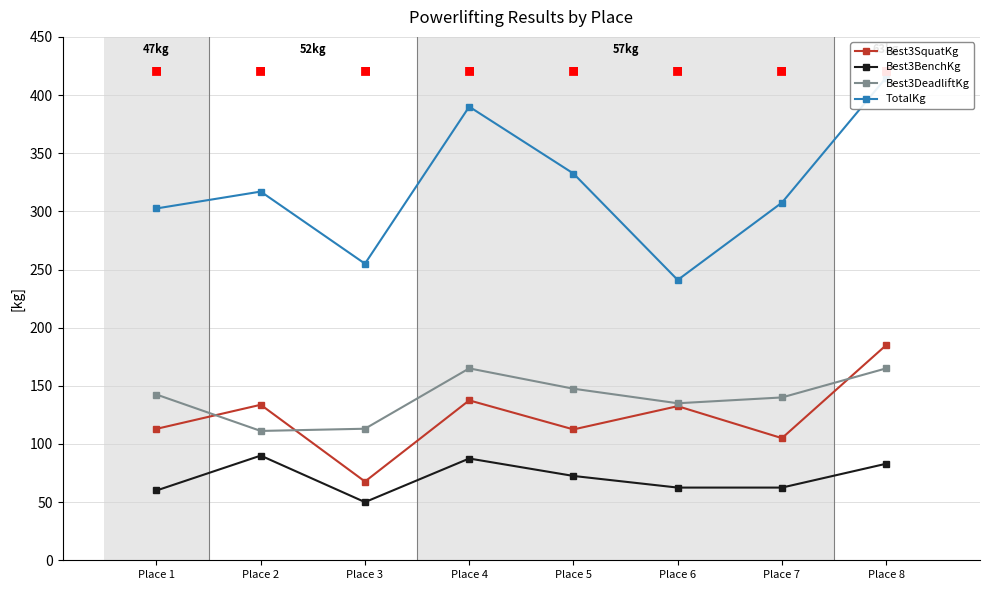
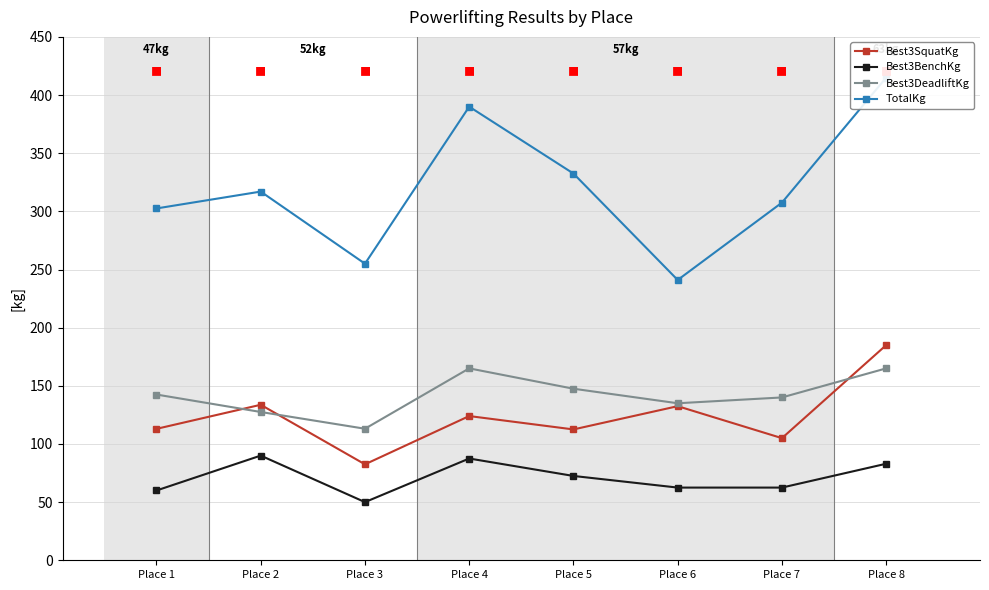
  {
    "Best3SquatKg": {
      "Place 1": 113,
      "Place 2": 134,
-     "Place 3": 68,
-     "Place 4": 138,
+     "Place 3": 83,
+     "Place 4": 124,
      "Place 5": 113,
      "Place 6": 133,
      "Place 7": 105,
      "Place 8": 185
    },
    "Best3BenchKg": {
      "Place 1": 60,
      "Place 2": 90,
      "Place 3": 50,
      "Place 4": 88,
      "Place 5": 73,
      "Place 6": 63,
      "Place 7": 63,
      "Place 8": 83
    },
    "Best3DeadliftKg": {
      "Place 1": 143,
-     "Place 2": 111,
+     "Place 2": 128,
      "Place 3": 113,
      "Place 4": 165,
      "Place 5": 148,
      "Place 6": 135,
      "Place 7": 140,
      "Place 8": 165
    },
    "TotalKg": {
      "Place 1": 303,
      "Place 2": 317,
      "Place 3": 255,
      "Place 4": 390,
      "Place 5": 333,
      "Place 6": 241,
      "Place 7": 308
    }
  }
